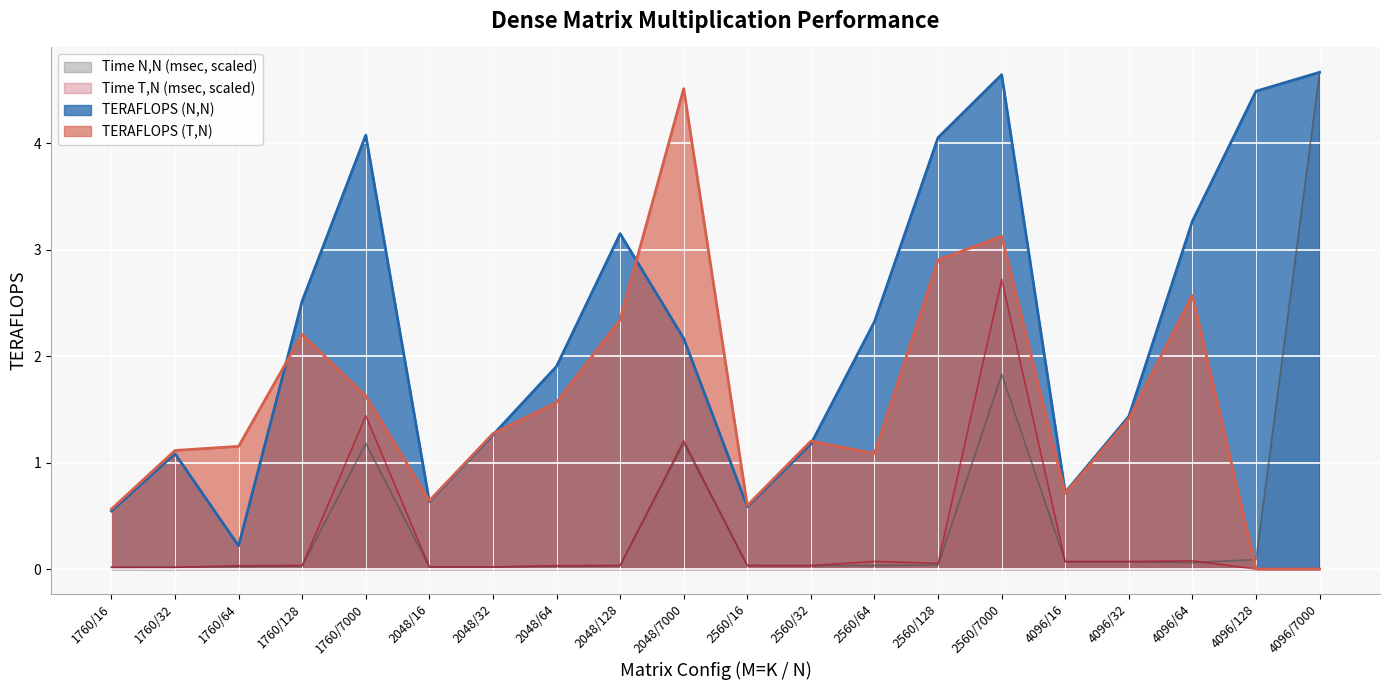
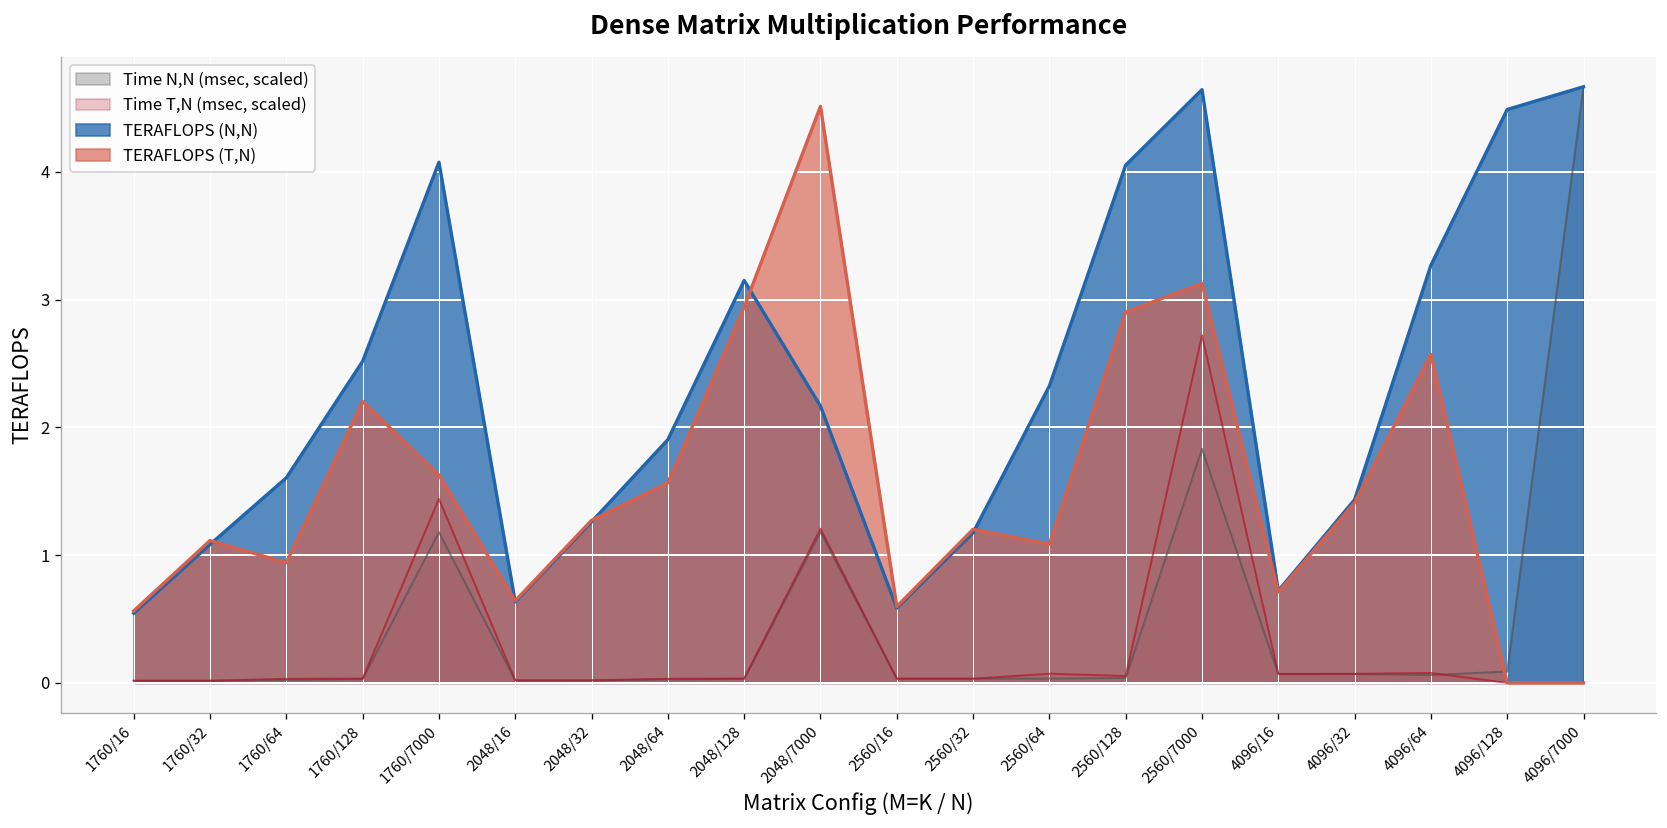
  {
    "TERAFLOPS (N,N)": {
      "1760/32": 1.08,
-     "1760/64": 0.22,
+     "1760/64": 1.61,
      "1760/128": 2.52,
      "1760/7000": 4.08,
      "2048/64": 1.90,
      "2048/128": 3.15,
      "2048/7000": 2.17,
      "2560/32": 1.17,
      "2560/64": 2.32,
      "2560/128": 4.05,
      "2560/7000": 4.64,
      "4096/64": 3.27,
      "4096/128": 4.49
    },
    "TERAFLOPS (T,N)": {
      "1760/32": 1.11,
-     "1760/64": 1.15,
+     "1760/64": 0.94,
      "1760/128": 2.20,
      "1760/7000": 1.63,
      "2048/64": 1.57,
-     "2048/128": 2.34,
+     "2048/128": 2.94,
      "2048/7000": 4.51,
      "2560/32": 1.20,
      "2560/64": 1.09,
      "2560/128": 2.90,
      "2560/7000": 3.13,
      "4096/64": 2.57
    }
  }
